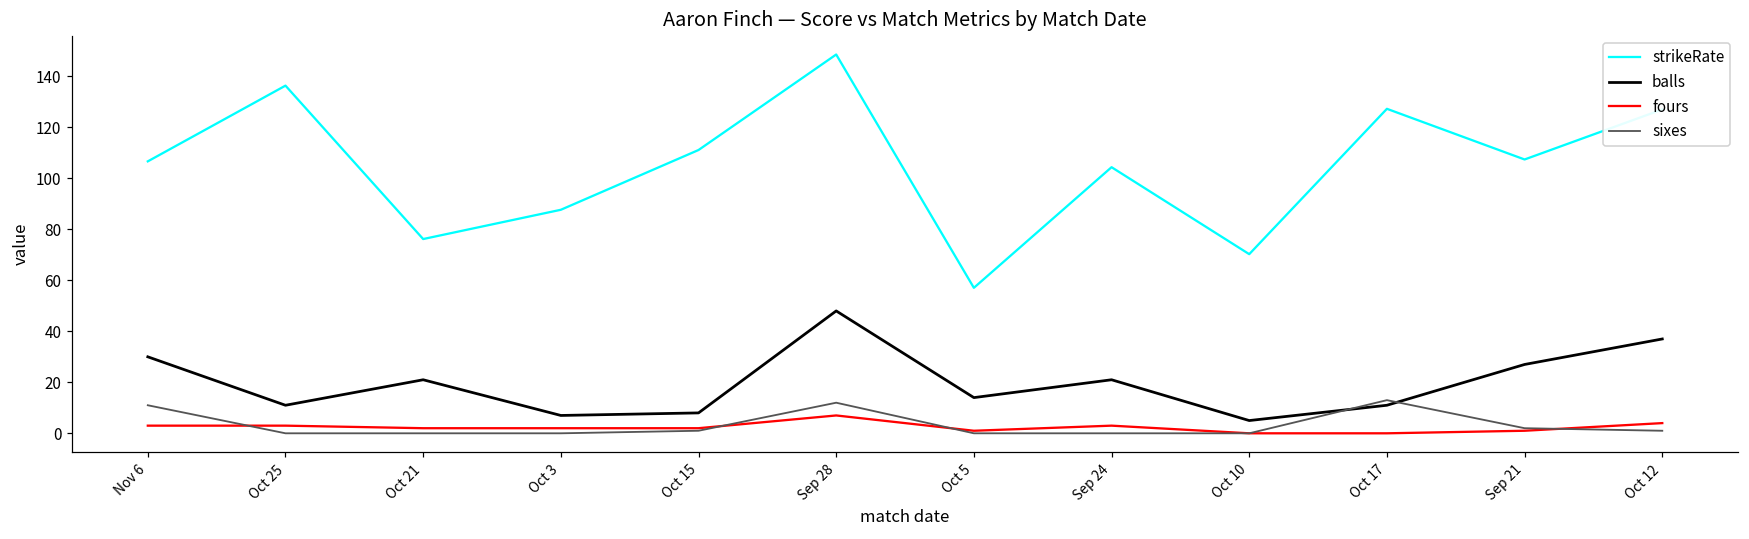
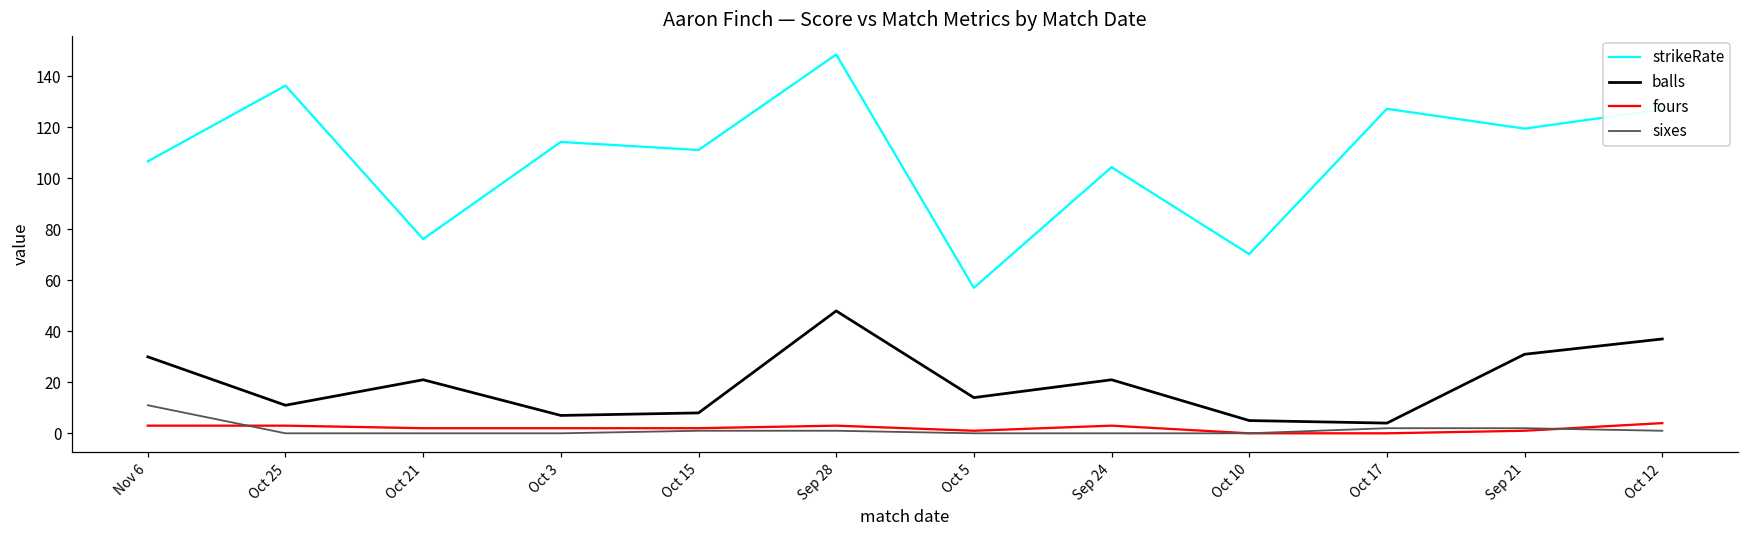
  {
    "strikeRate": {
      "Nov 6": 107,
      "Oct 25": 136,
      "Oct 21": 76,
-     "Oct 3": 88,
+     "Oct 3": 114,
      "Oct 15": 111,
      "Sep 28": 149,
      "Oct 5": 57,
      "Sep 24": 104,
      "Oct 10": 70,
      "Oct 17": 127,
-     "Sep 21": 107
+     "Sep 21": 120
    },
    "balls": {
      "Nov 6": 30,
      "Oct 25": 11,
      "Oct 21": 21,
      "Oct 3": 7,
      "Oct 15": 8,
      "Sep 28": 48,
      "Oct 5": 14,
      "Sep 24": 21,
      "Oct 10": 5,
-     "Oct 17": 11,
-     "Sep 21": 27,
+     "Oct 17": 4,
+     "Sep 21": 31,
      "Oct 12": 37
    },
    "fours": {
      "Nov 6": 3,
      "Oct 25": 3,
      "Oct 21": 2,
      "Oct 3": 2,
-     "Sep 28": 7,
+     "Sep 28": 3,
      "Sep 24": 3,
      "Oct 17": 0,
      "Oct 12": 4
    },
    "sixes": {
      "Nov 6": 11,
      "Oct 25": 0,
      "Oct 21": 0,
      "Oct 3": 0,
-     "Sep 28": 12,
+     "Sep 28": 1,
      "Sep 24": 0,
-     "Oct 17": 13,
+     "Oct 17": 2,
      "Oct 12": 1
    }
  }
